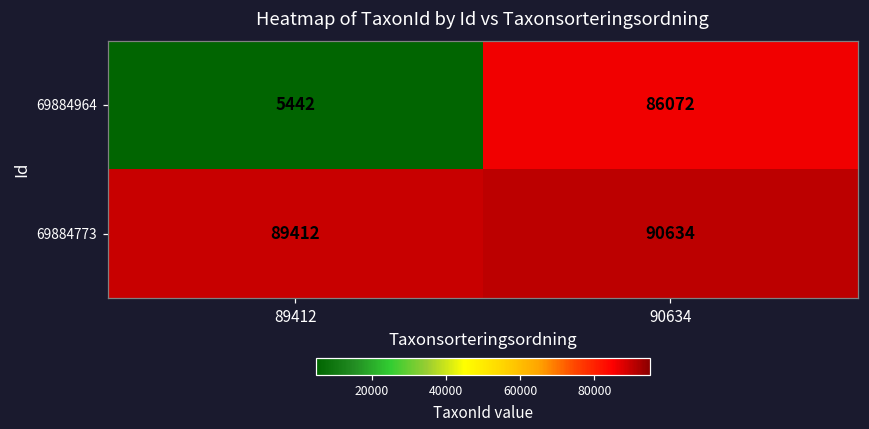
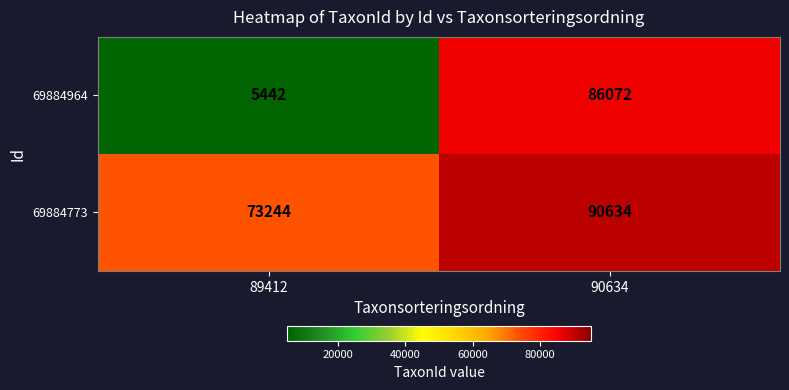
  {
    "69884964": {
      "89412": 5442,
      "90634": 86072
    },
    "69884773": {
-     "89412": 89412,
+     "89412": 73244,
      "90634": 90634
    }
  }
